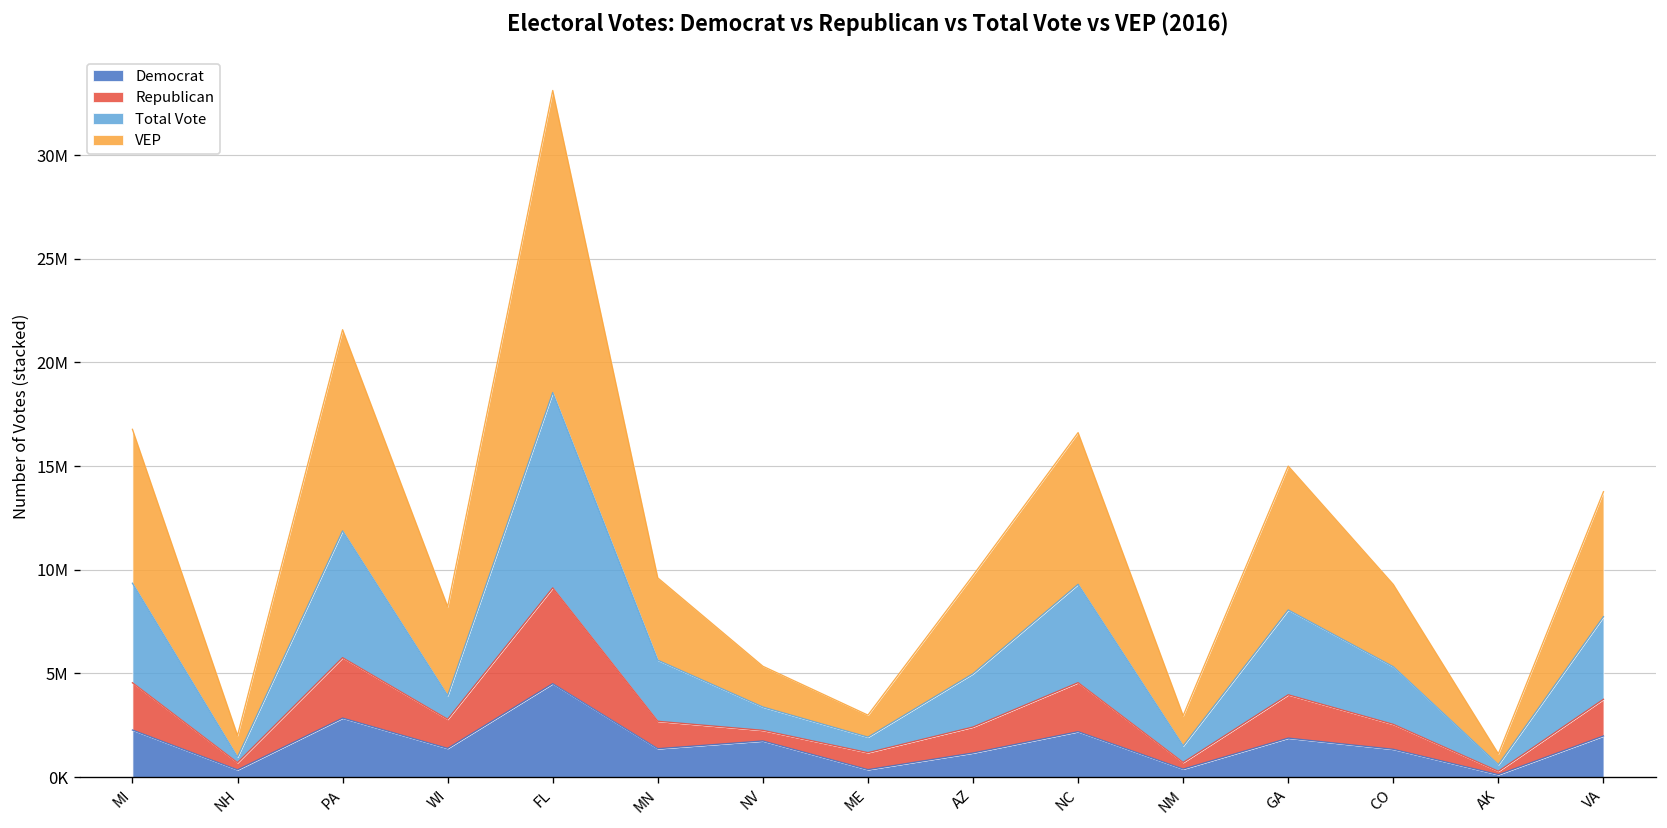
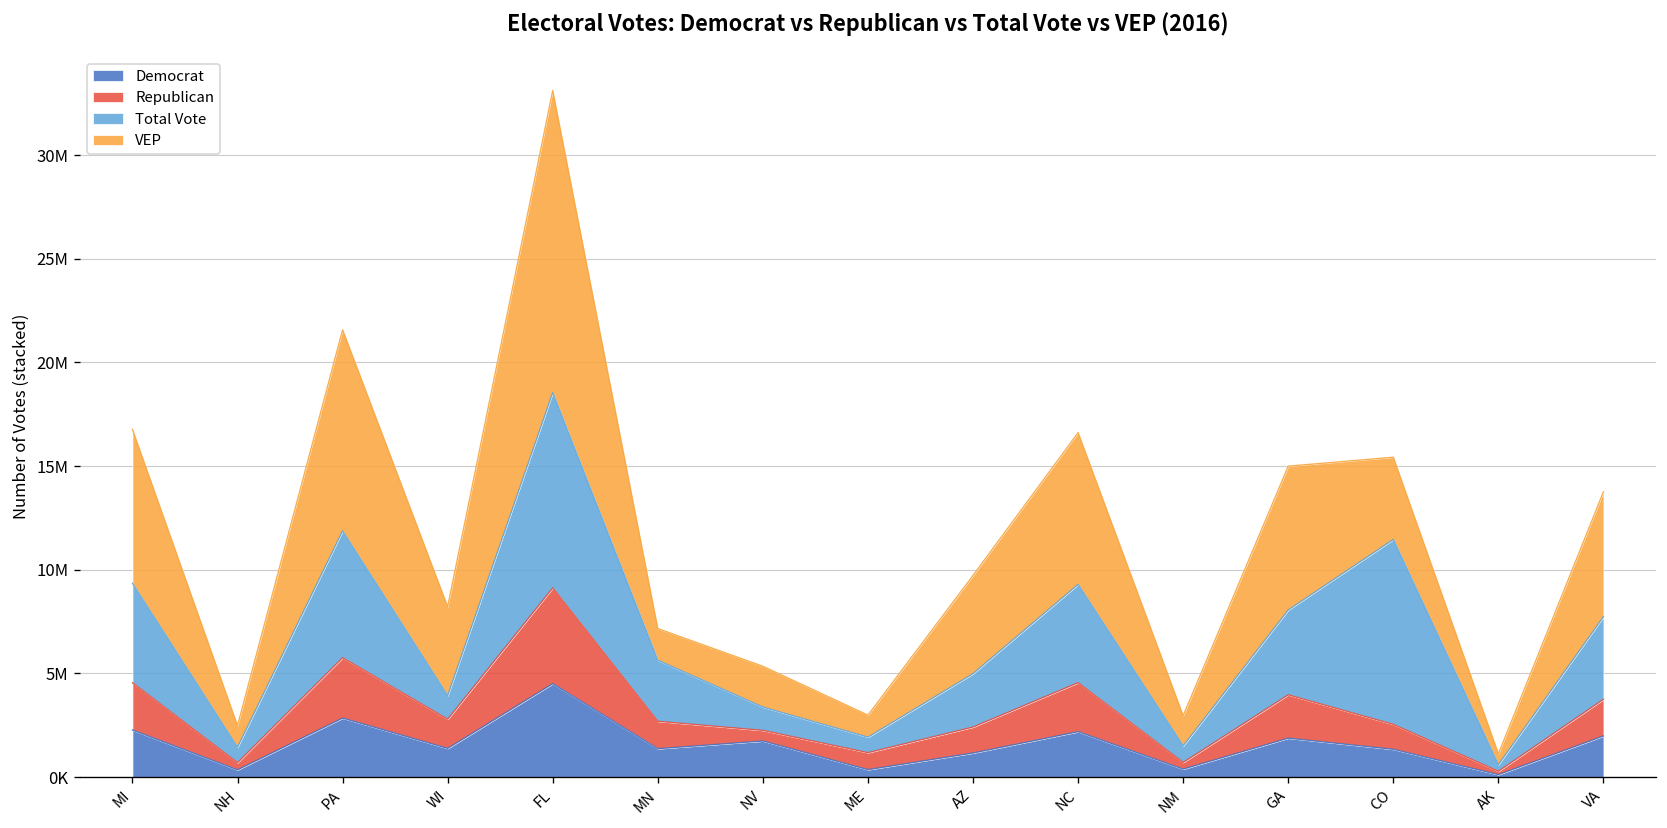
  {
    "Democrat": {
      "MI": 2300000,
      "NH": 300000,
      "PA": 2800000,
      "WI": 1400000,
      "FL": 4500000,
      "MN": 1400000,
      "NV": 1700000,
      "ME": 400000,
      "AZ": 1200000,
      "NC": 2200000,
      "NM": 400000,
      "GA": 1900000,
      "CO": 1300000,
      "AK": 100000,
      "VA": 2000000
    },
    "Republican": {
      "MI": 2300000,
      "NH": 300000,
      "PA": 2900000,
      "WI": 1400000,
      "FL": 4600000,
      "MN": 1300000,
      "NV": 500000,
      "ME": 800000,
      "AZ": 1300000,
      "NC": 2400000,
      "NM": 300000,
      "GA": 2100000,
      "CO": 1200000,
      "AK": 200000,
      "VA": 1800000
    },
    "Total Vote": {
      "MI": 4800000,
-     "NH": 300000,
+     "NH": 700000,
      "PA": 6100000,
      "WI": 1100000,
      "FL": 9400000,
      "MN": 2900000,
      "NV": 1100000,
      "ME": 700000,
      "AZ": 2600000,
      "NC": 4700000,
      "NM": 800000,
      "GA": 4100000,
-     "CO": 2800000,
+     "CO": 8900000,
      "AK": 300000,
      "VA": 4000000
    },
    "VEP": {
      "MI": 7400000,
      "NH": 1000000,
      "PA": 9700000,
      "WI": 4300000,
      "FL": 14600000,
-     "MN": 4000000,
+     "MN": 1500000,
      "NV": 2000000,
      "ME": 1100000,
      "AZ": 4700000,
      "NC": 7300000,
      "NM": 1500000,
      "GA": 6900000,
      "CO": 4000000,
      "AK": 500000,
      "VA": 6000000
    }
  }
